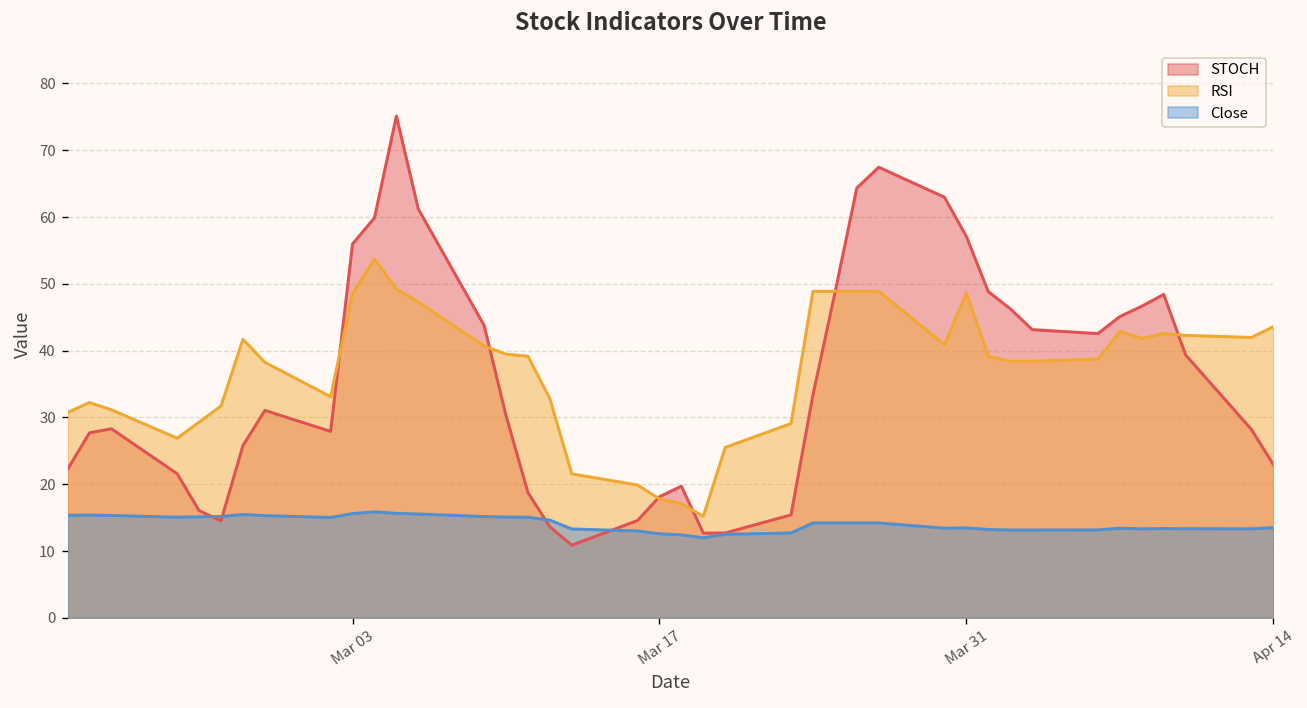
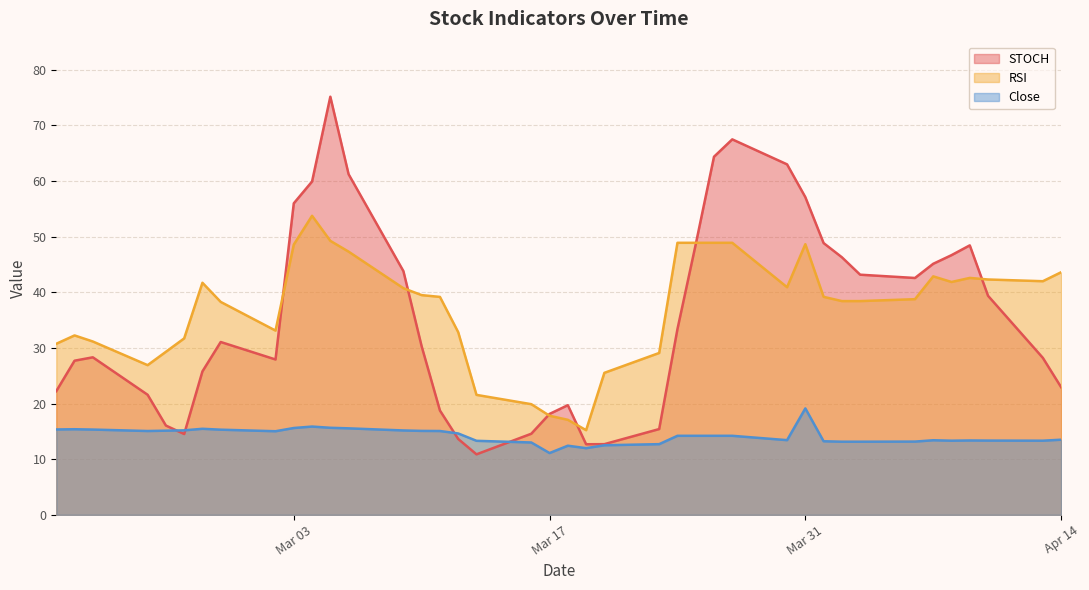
  {
    "STOCH": {
      "Mar 03": 56,
      "Mar 31": 57,
      "Apr 14": 23
    },
    "RSI": {
      "Mar 03": 49,
      "Mar 31": 49,
      "Apr 14": 44
    },
    "Close": {
      "Mar 03": 16,
-     "Mar 17": 13,
-     "Mar 31": 13,
+     "Mar 17": 11,
+     "Mar 31": 19,
      "Apr 14": 14
    }
  }
